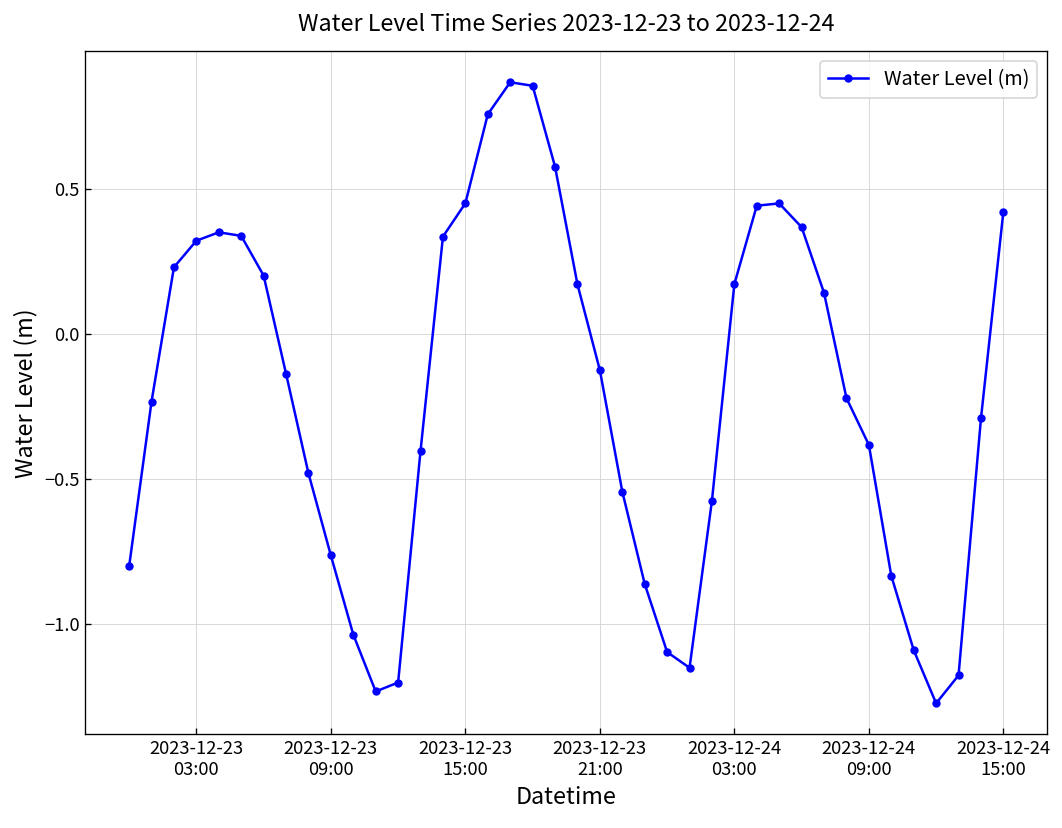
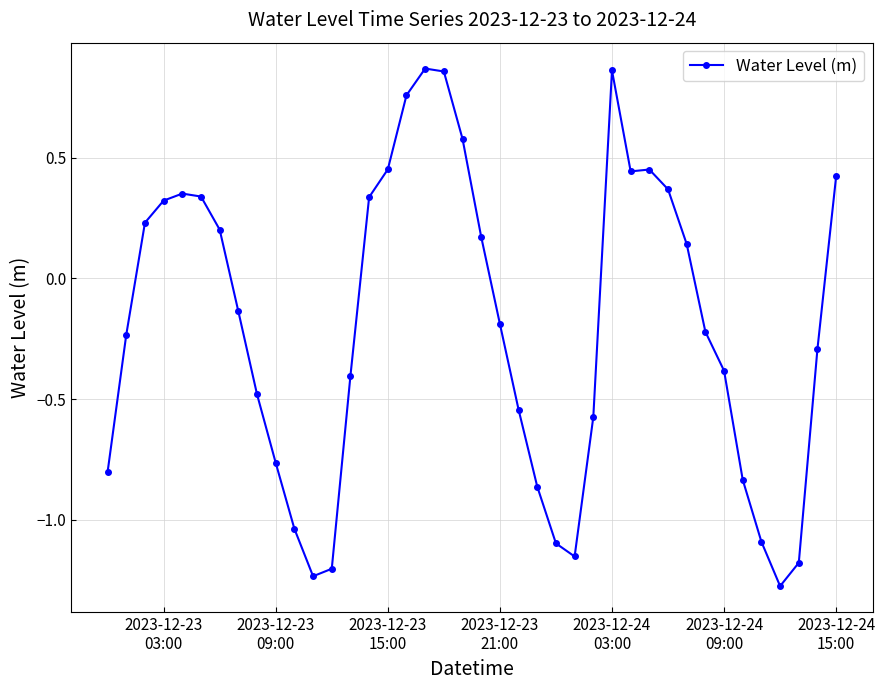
  {
    "2023-12-23 03:00": 0.32,
    "2023-12-23 09:00": -0.76,
    "2023-12-23 15:00": 0.45,
-   "2023-12-23 21:00": -0.12,
-   "2023-12-24 03:00": 0.17,
+   "2023-12-23 21:00": -0.19,
+   "2023-12-24 03:00": 0.86,
    "2023-12-24 09:00": -0.38,
    "2023-12-24 15:00": 0.42
  }
